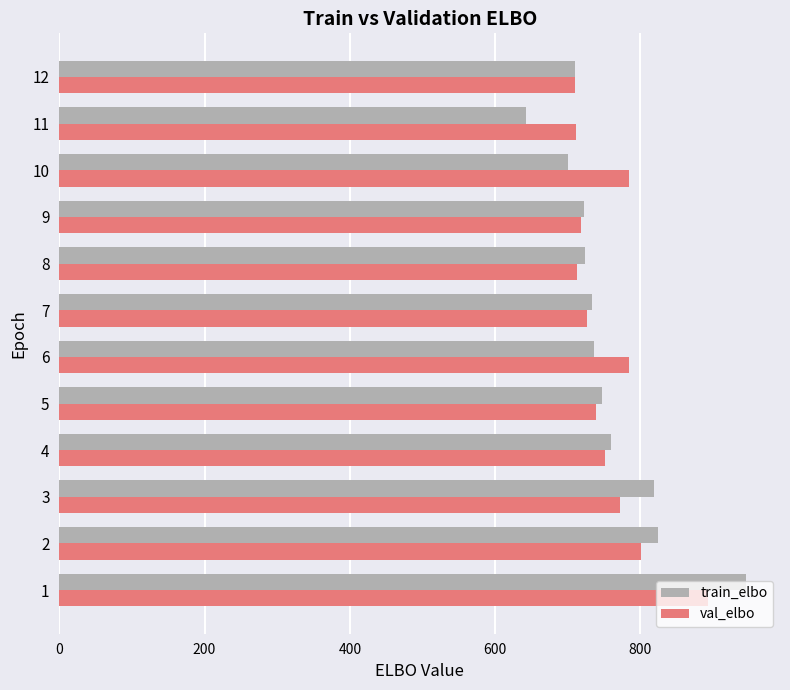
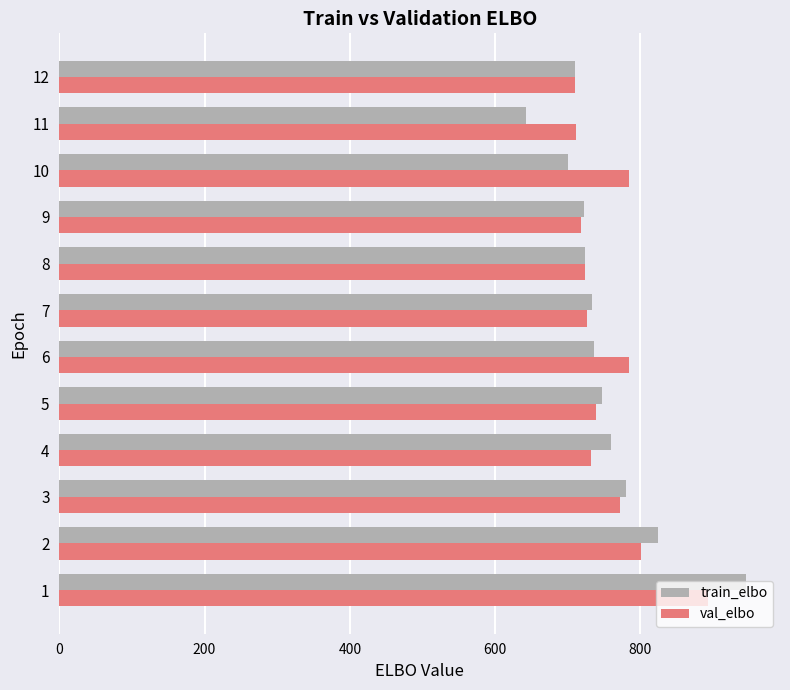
  {
    "train_elbo": {
      "12": 710,
      "11": 640,
      "10": 700,
      "9": 720,
      "8": 720,
      "7": 730,
      "6": 740,
      "5": 750,
      "4": 760,
-     "3": 820,
+     "3": 780,
      "2": 820
    },
    "val_elbo": {
      "12": 710,
      "11": 710,
      "10": 780,
      "9": 720,
-     "8": 710,
+     "8": 720,
      "7": 730,
      "6": 780,
      "5": 740,
-     "4": 750,
+     "4": 730,
      "3": 770,
      "2": 800
    }
  }
